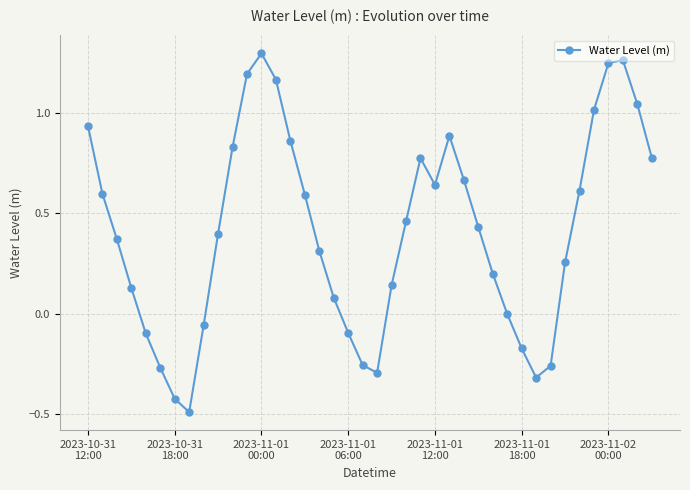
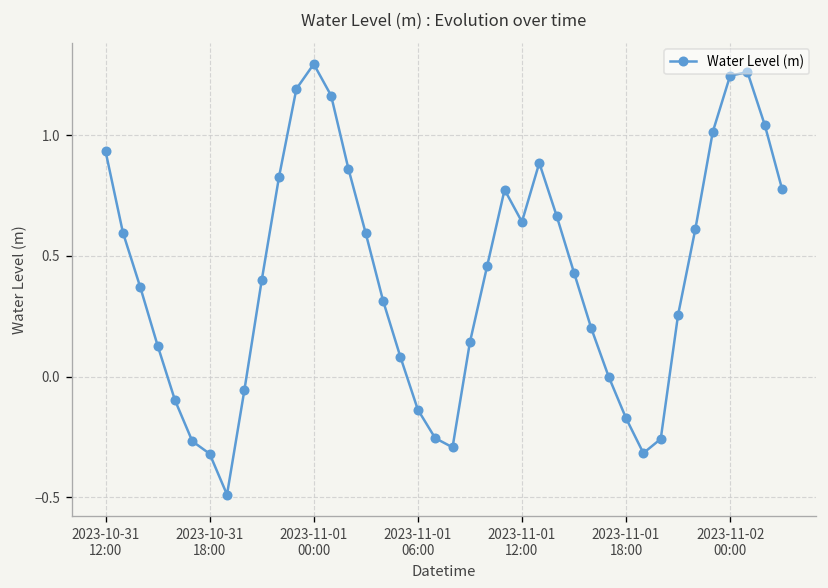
  {
    "2023-10-31 12:00": 0.93,
-   "2023-10-31 18:00": -0.42,
+   "2023-10-31 18:00": -0.32,
    "2023-11-01 00:00": 1.29,
-   "2023-11-01 06:00": -0.09,
+   "2023-11-01 06:00": -0.14,
    "2023-11-01 12:00": 0.64,
    "2023-11-01 18:00": -0.17,
    "2023-11-02 00:00": 1.25
  }
